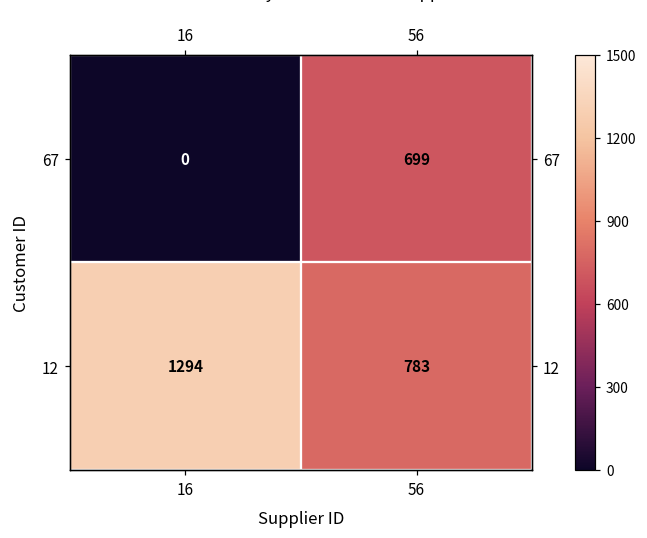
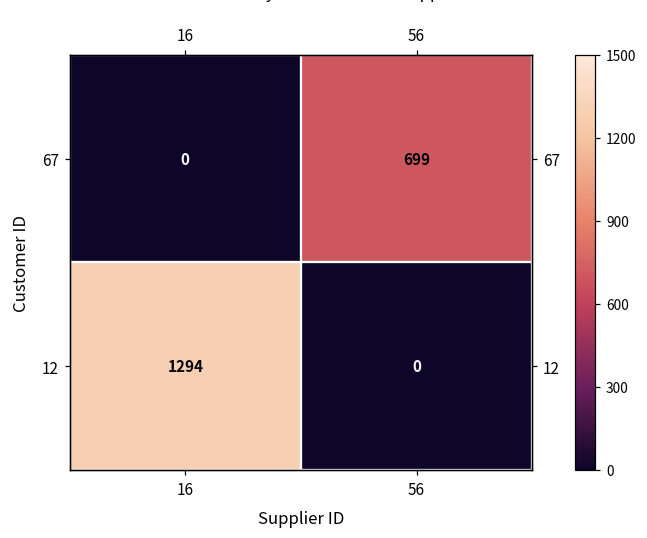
  {
    "67": {
      "16": 0,
      "56": 699
    },
    "12": {
      "16": 1294,
-     "56": 783
+     "56": 0
    }
  }
